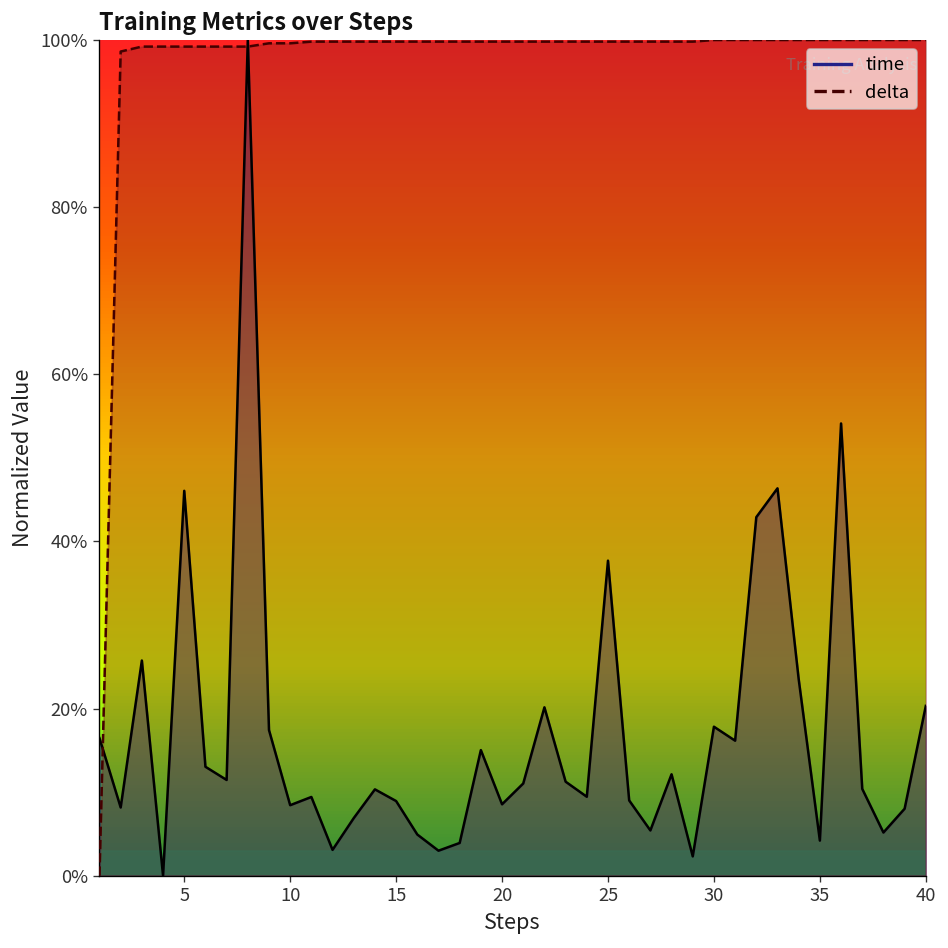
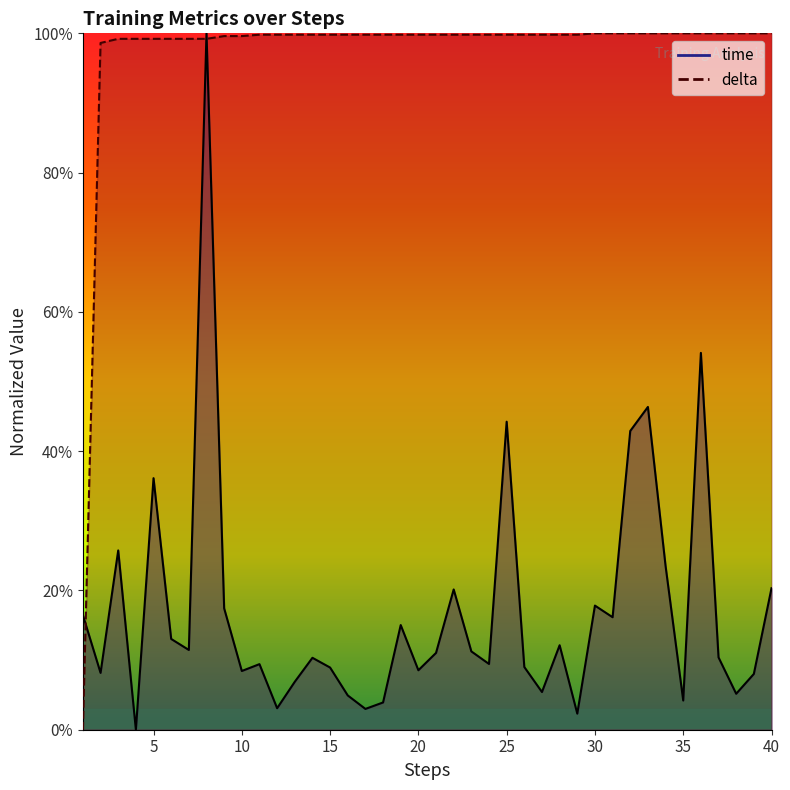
  {
    "time": {
-     "5": "46%",
+     "5": "36%",
      "10": "8%",
      "15": "9%",
      "20": "9%",
-     "25": "38%",
+     "25": "44%",
      "30": "18%",
      "35": "4%",
      "40": "20%"
    }
  }
